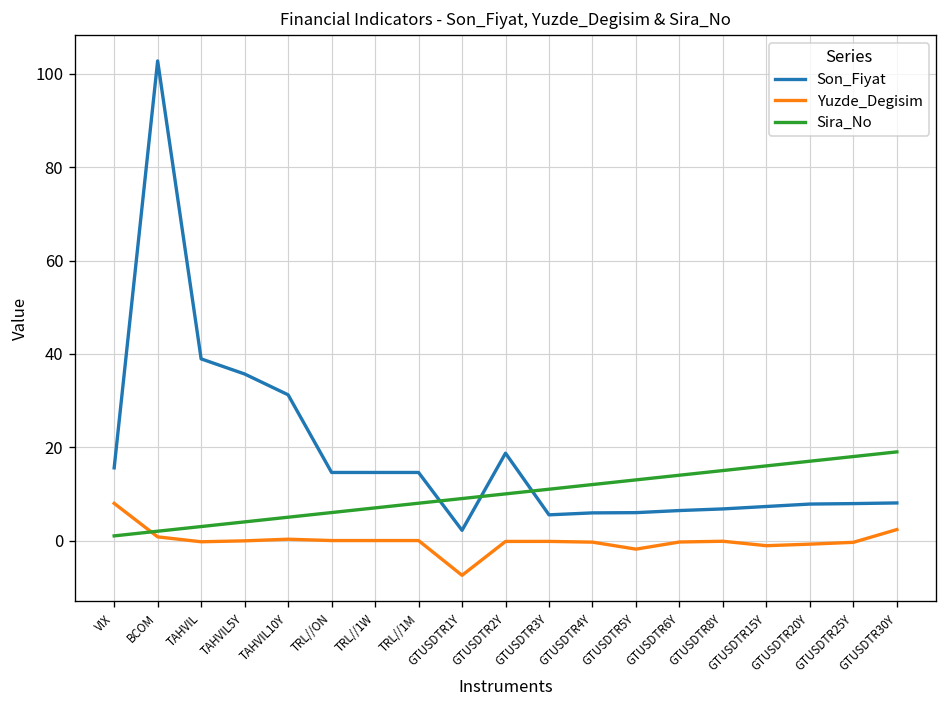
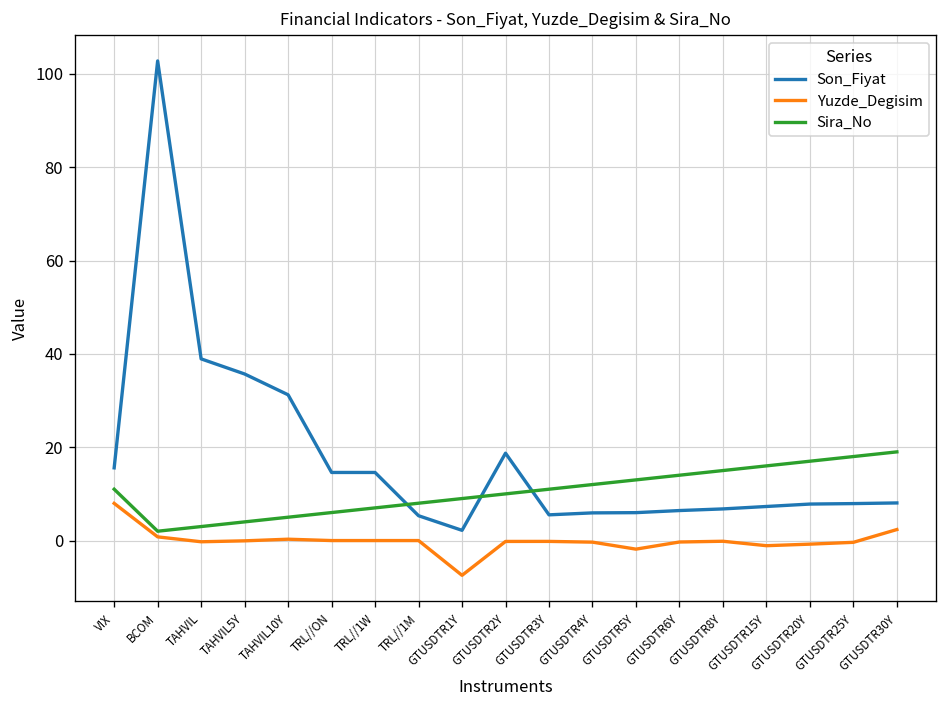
  {
    "Son_Fiyat": {
      "VIX": 16,
      "BCOM": 103,
      "TAHVIL": 39,
      "TAHVIL5Y": 36,
      "TAHVIL10Y": 31,
      "TRL//ON": 15,
      "TRL//1W": 15,
-     "TRL//1M": 15,
+     "TRL//1M": 5,
      "GTUSDTR1Y": 2,
      "GTUSDTR2Y": 19,
      "GTUSDTR3Y": 6,
      "GTUSDTR4Y": 6,
      "GTUSDTR5Y": 6,
      "GTUSDTR6Y": 6,
      "GTUSDTR8Y": 7,
      "GTUSDTR15Y": 7,
      "GTUSDTR20Y": 8,
      "GTUSDTR25Y": 8,
      "GTUSDTR30Y": 8
    },
    "Yuzde_Degisim": {
      "VIX": 8,
      "BCOM": 1,
      "TAHVIL": 0,
      "TAHVIL5Y": 0,
      "TAHVIL10Y": 0,
      "TRL//ON": 0,
      "TRL//1W": 0,
      "TRL//1M": 0,
      "GTUSDTR1Y": -7,
      "GTUSDTR2Y": 0,
      "GTUSDTR3Y": 0,
      "GTUSDTR4Y": 0,
      "GTUSDTR5Y": -2,
      "GTUSDTR6Y": 0,
      "GTUSDTR8Y": 0,
      "GTUSDTR15Y": -1,
      "GTUSDTR20Y": -1,
      "GTUSDTR25Y": 0,
      "GTUSDTR30Y": 2
    },
    "Sira_No": {
-     "VIX": 1,
+     "VIX": 11,
      "BCOM": 2,
      "TAHVIL": 3,
      "TAHVIL5Y": 4,
      "TAHVIL10Y": 5,
      "TRL//ON": 6,
      "TRL//1W": 7,
      "TRL//1M": 8,
      "GTUSDTR1Y": 9,
      "GTUSDTR2Y": 10,
      "GTUSDTR3Y": 11,
      "GTUSDTR4Y": 12,
      "GTUSDTR5Y": 13,
      "GTUSDTR6Y": 14,
      "GTUSDTR8Y": 15,
      "GTUSDTR15Y": 16,
      "GTUSDTR20Y": 17,
      "GTUSDTR25Y": 18,
      "GTUSDTR30Y": 19
    }
  }
